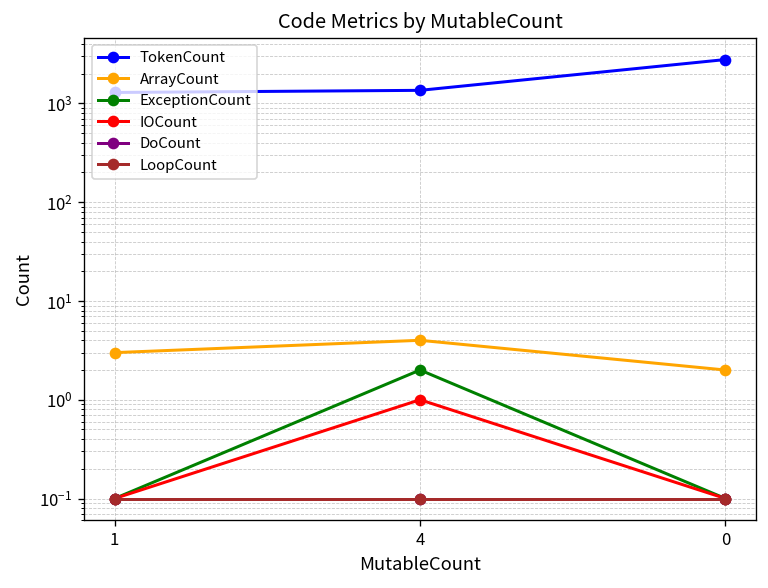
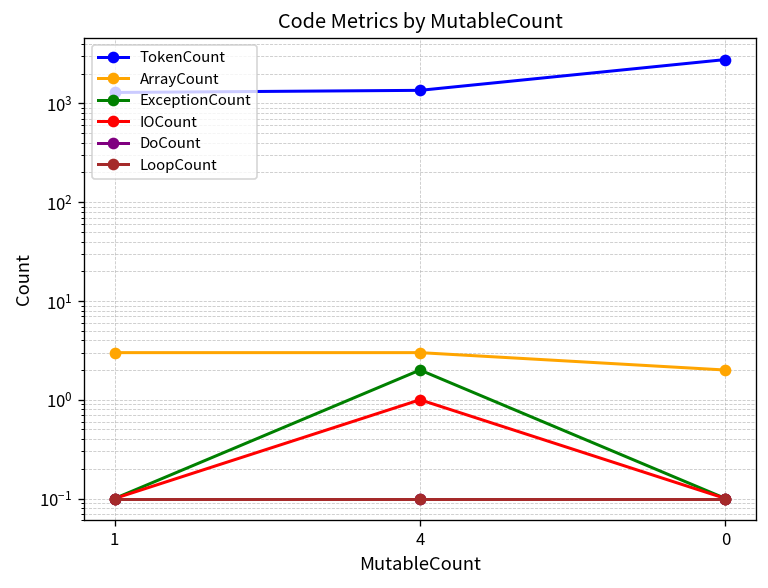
  {
    "TokenCount": {
      "4": 1400,
      "0": 2800
    },
    "ArrayCount": {
      "1": 3,
-     "4": 4,
+     "4": 3,
      "0": 2
    },
    "ExceptionCount": {
      "4": 2
    },
    "IOCount": {
      "4": 1
    },
    "LoopCount": {
      "4": 0.10
    }
  }
